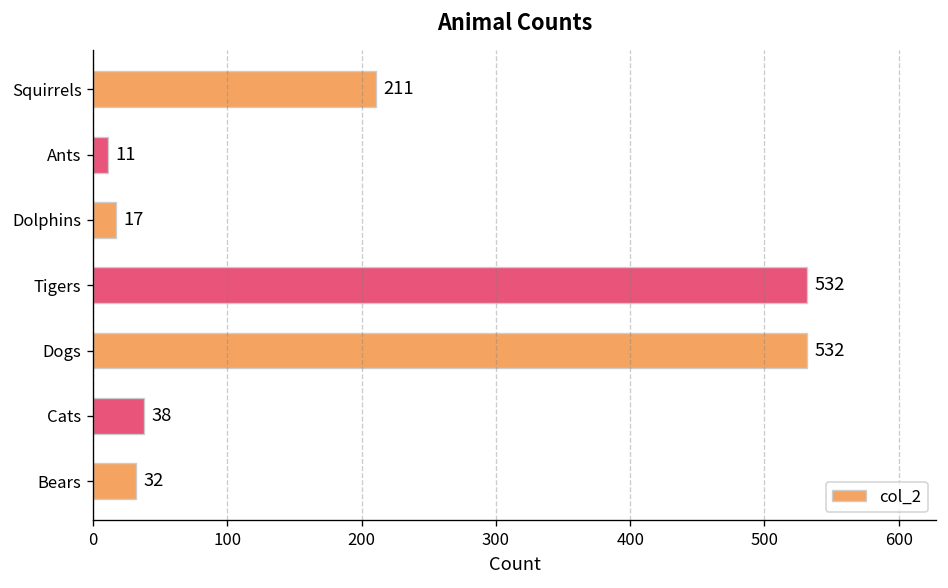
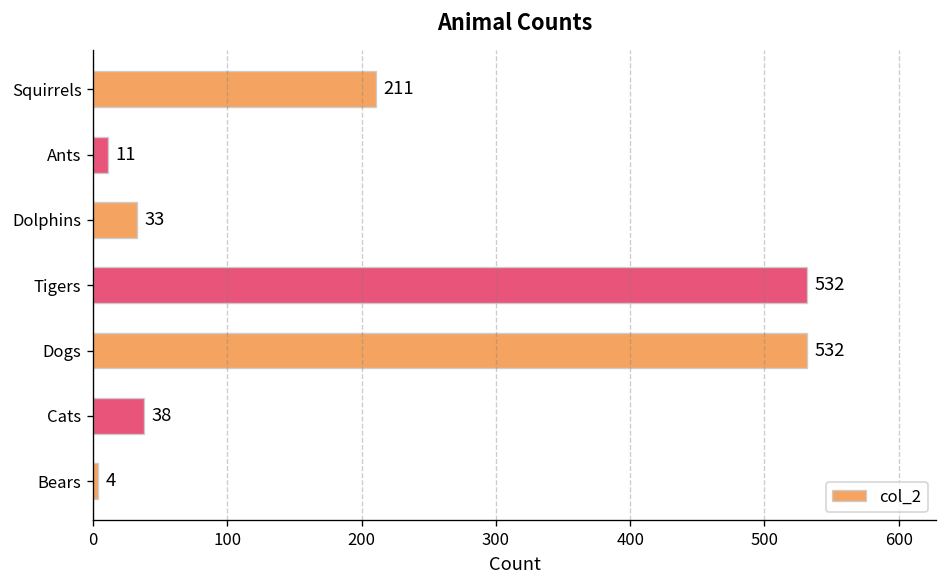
  {
    "Squirrels": 211,
    "Ants": 11,
-   "Dolphins": 17,
+   "Dolphins": 33,
    "Tigers": 532,
    "Dogs": 532,
    "Cats": 38,
-   "Bears": 32
+   "Bears": 4
  }
